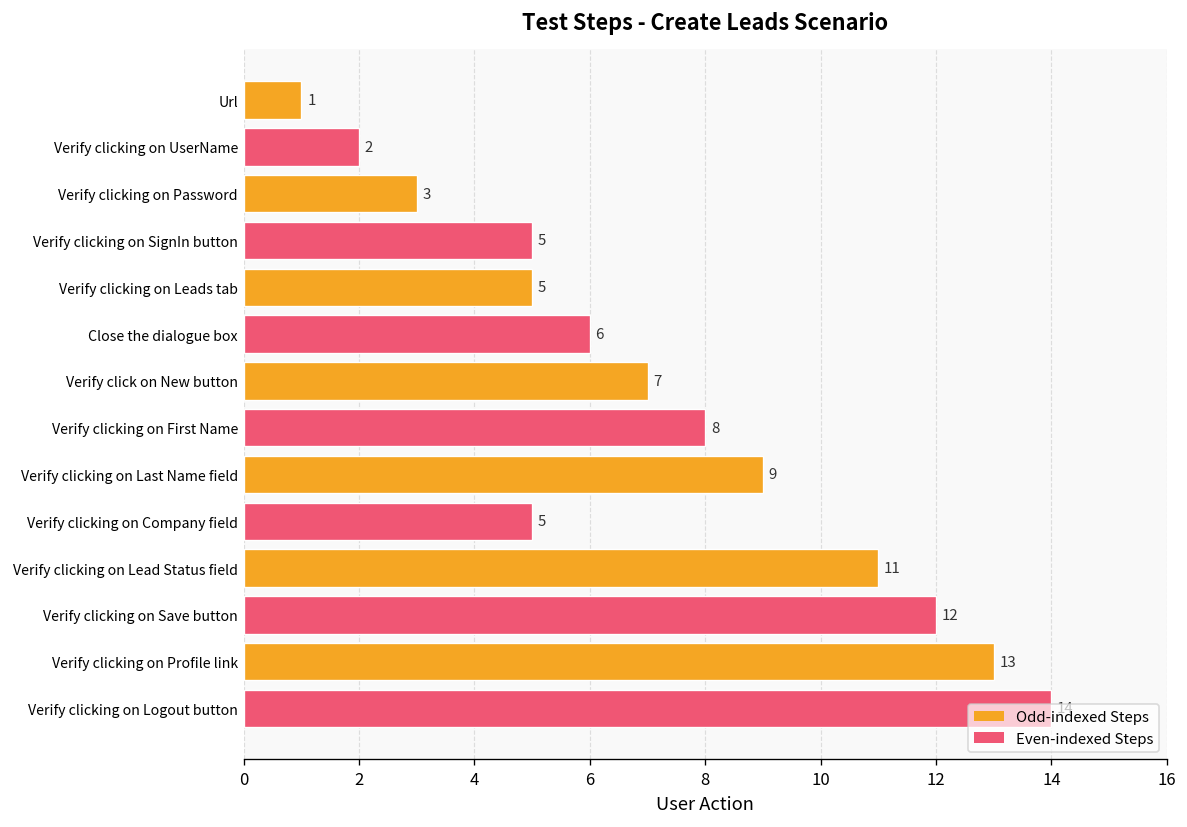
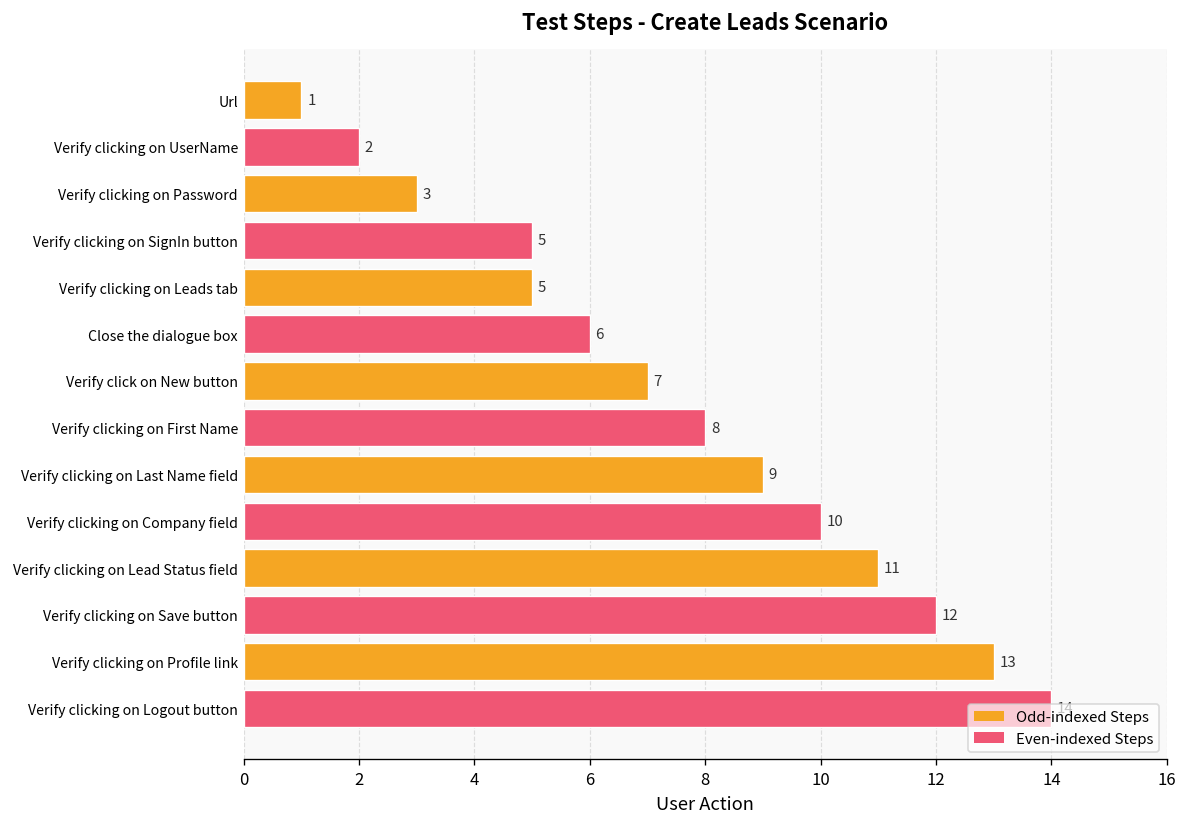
  {
    "Url": 1,
    "Verify clicking on UserName": 2,
    "Verify clicking on Password": 3,
    "Verify clicking on SignIn button": 5,
    "Verify clicking on Leads tab": 5,
    "Close the dialogue box": 6,
    "Verify click on New button": 7,
    "Verify clicking on First Name": 8,
    "Verify clicking on Last Name field": 9,
-   "Verify clicking on Company field": 5,
+   "Verify clicking on Company field": 10,
    "Verify clicking on Lead Status field": 11,
    "Verify clicking on Save button": 12,
    "Verify clicking on Profile link": 13
  }
